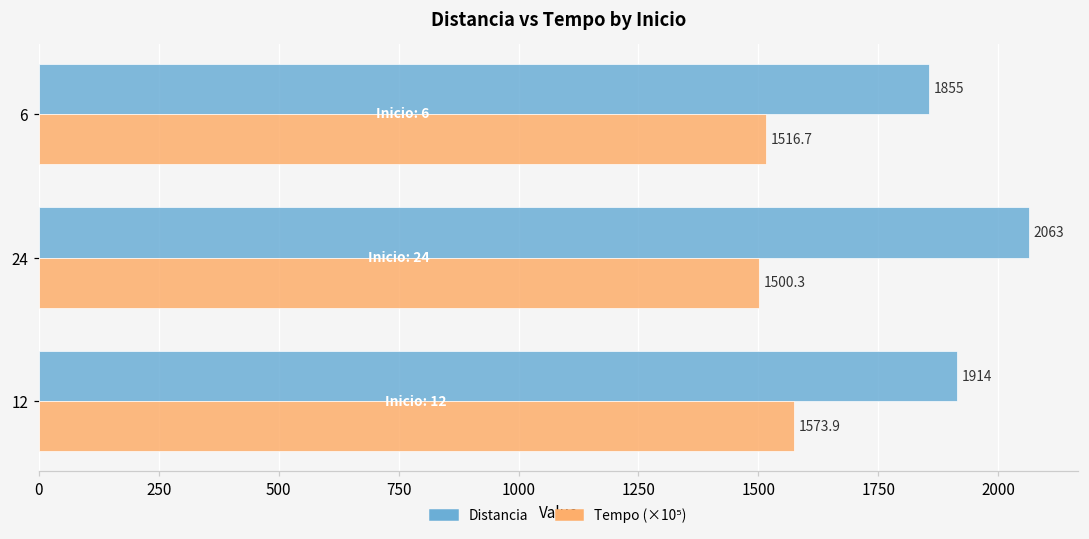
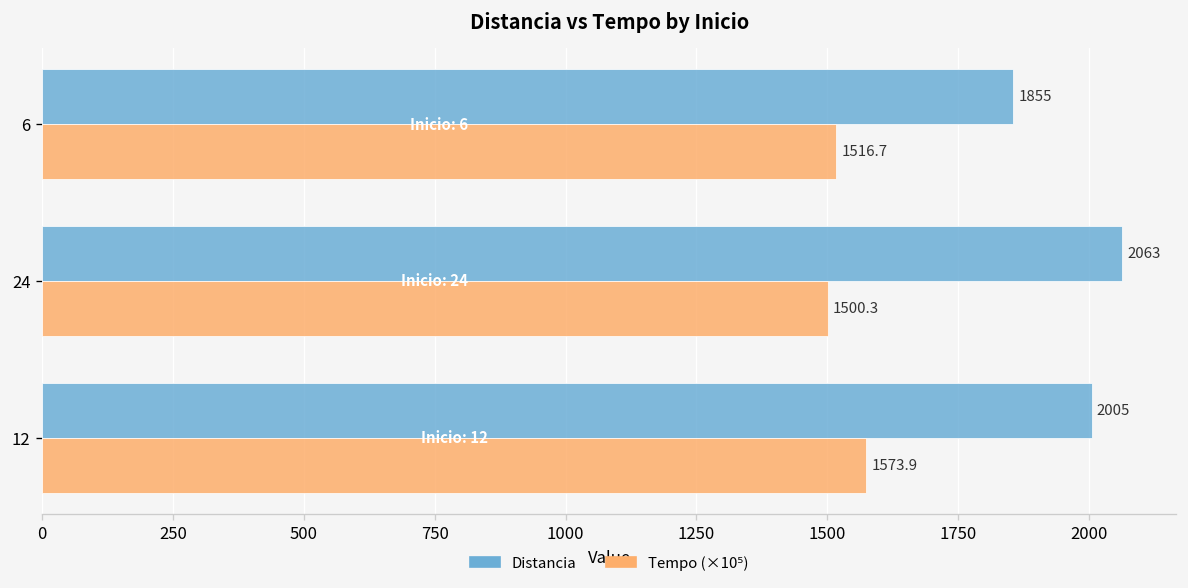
  {
    "Distancia": {
      "6": 1855,
      "24": 2063,
-     "12": 1914
+     "12": 2005
    },
    "Tempo (×10⁵)": {
      "6": 1516.7,
      "24": 1500.3,
      "12": 1573.9
    }
  }
